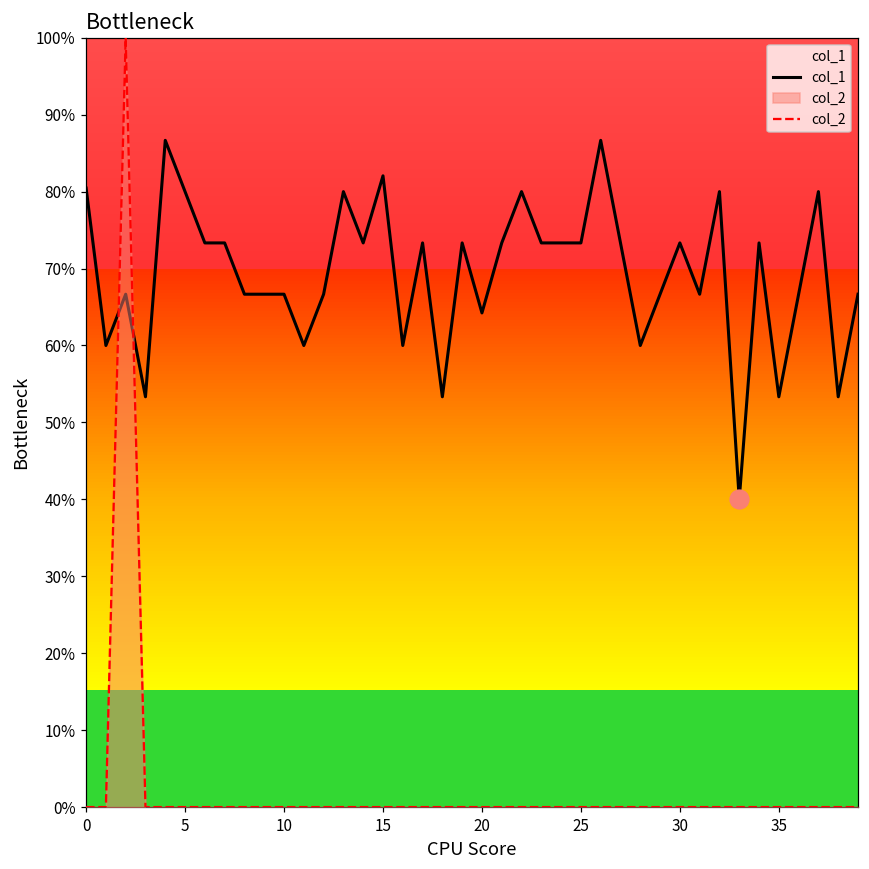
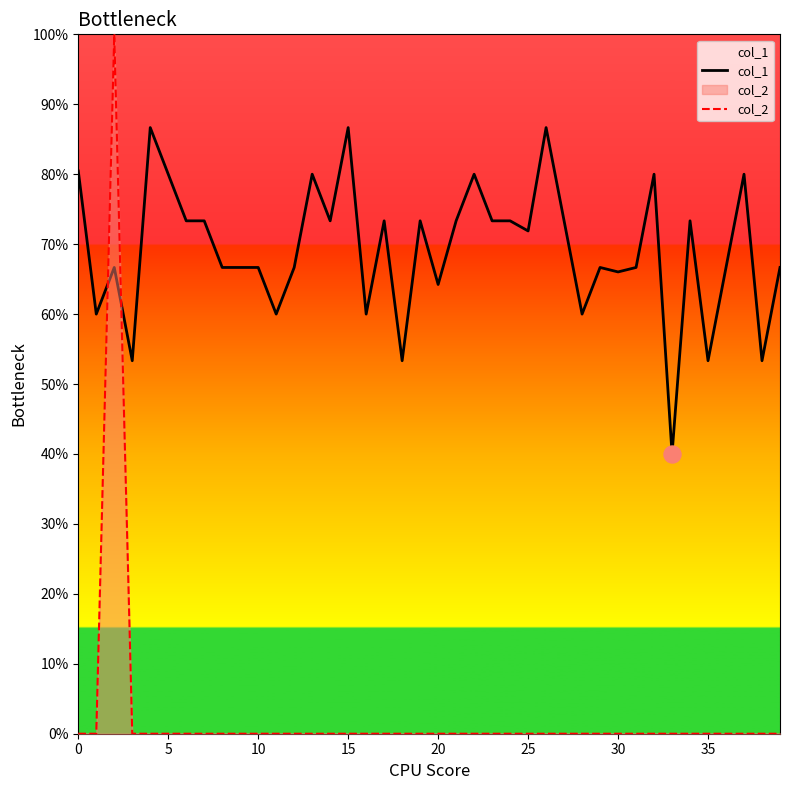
  {
    "col_1": {
      "0": "80%",
      "5": "80%",
      "10": "67%",
-     "15": "82%",
+     "15": "87%",
      "20": "64%",
-     "25": "73%",
-     "30": "73%",
+     "25": "72%",
+     "30": "66%",
      "35": "53%"
    }
  }
